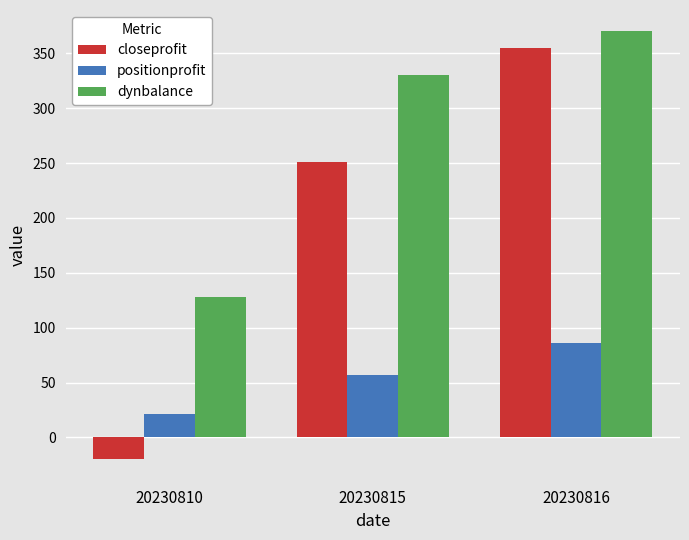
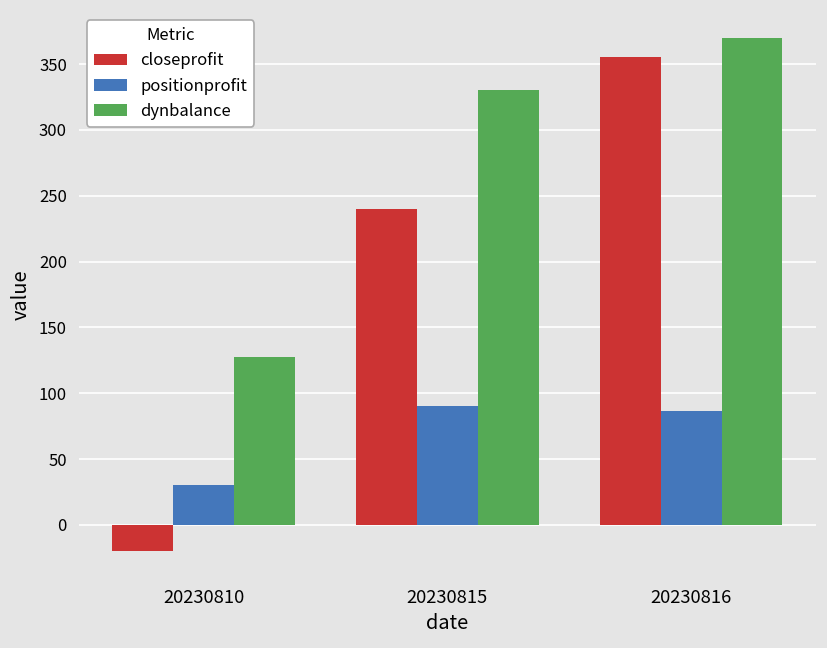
  {
    "closeprofit": {
      "20230810": -20,
-     "20230815": 251,
+     "20230815": 240,
      "20230816": 355
    },
    "positionprofit": {
-     "20230810": 21,
-     "20230815": 57,
+     "20230810": 30,
+     "20230815": 90,
      "20230816": 86
    },
    "dynbalance": {
      "20230810": 128,
      "20230815": 330,
      "20230816": 370
    }
  }
